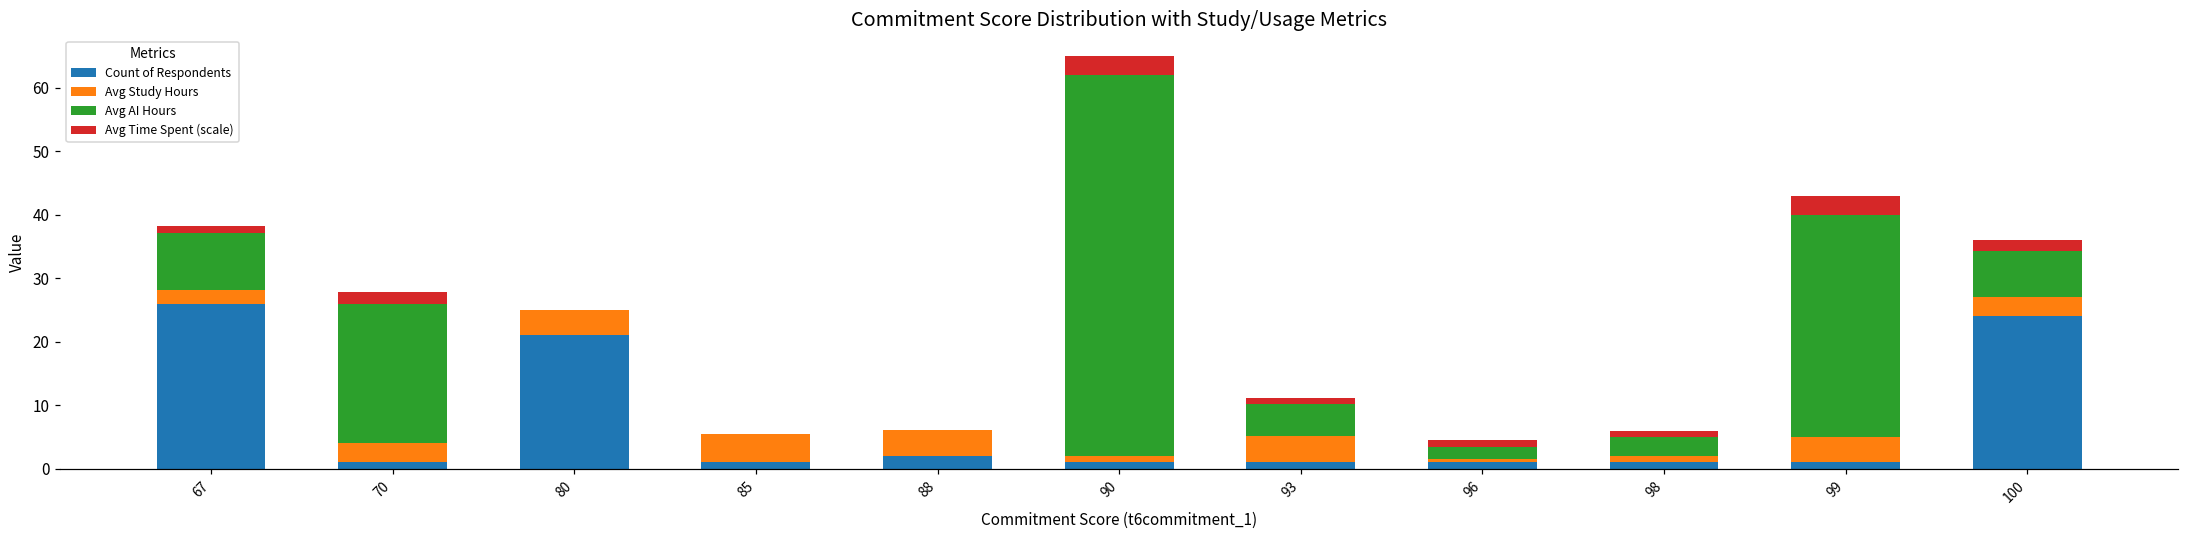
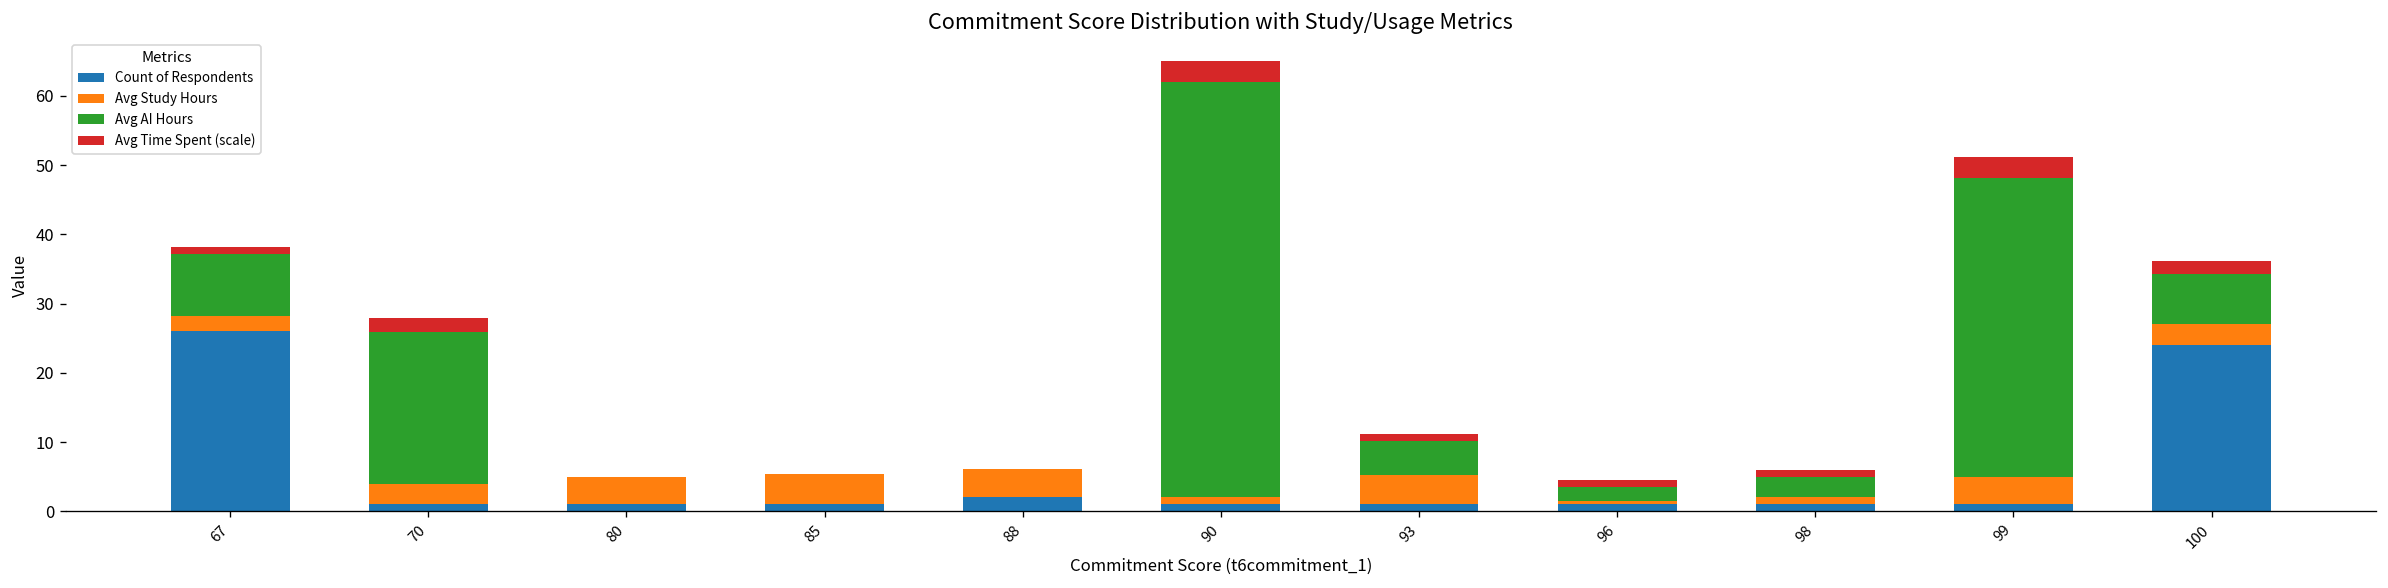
  {
    "Count of Respondents": {
      "67": 26,
      "70": 1,
-     "80": 21,
+     "80": 1,
      "85": 1,
      "88": 2,
      "90": 1,
      "93": 1,
      "96": 1,
      "98": 1,
      "99": 1,
      "100": 24
    },
    "Avg Study Hours": {
      "67": 2,
      "70": 3,
      "80": 4,
      "85": 4,
      "88": 4,
      "90": 1,
      "93": 4,
      "96": 1,
      "98": 1,
      "99": 4,
      "100": 3
    },
    "Avg AI Hours": {
      "67": 9,
      "70": 22,
      "80": 0,
      "85": 0,
      "88": 0,
      "90": 60,
      "93": 5,
      "96": 2,
      "98": 3,
-     "99": 35,
+     "99": 43,
      "100": 7
    },
    "Avg Time Spent (scale)": {
      "67": 1,
      "70": 2,
      "80": 0,
      "85": 0,
      "88": 0,
      "90": 3,
      "93": 1,
      "96": 1,
      "98": 1,
      "99": 3,
      "100": 2
    }
  }
